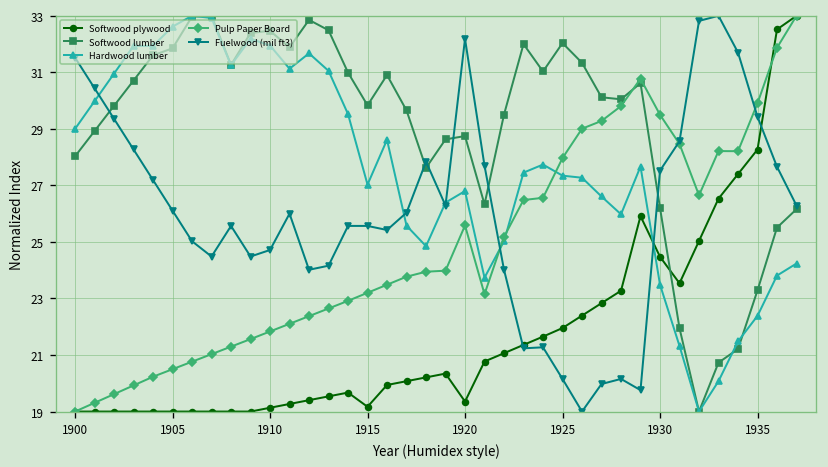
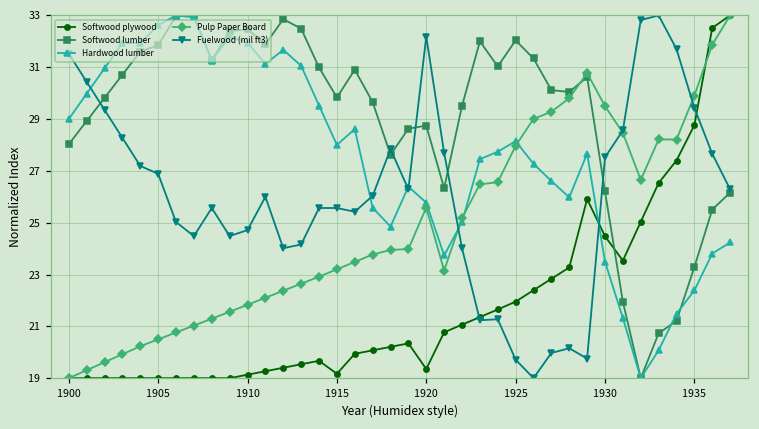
  {
    "Softwood plywood": {
      "1905": 19.0,
      "1910": 19.1,
      "1915": 19.2,
      "1920": 19.4,
      "1925": 22.0,
      "1930": 24.5,
-     "1935": 28.3
+     "1935": 28.8
    },
    "Hardwood lumber": {
      "1900": 29.0,
-     "1915": 27.0,
-     "1920": 26.8,
-     "1925": 27.3,
+     "1915": 28.0,
+     "1920": 25.8,
+     "1925": 28.1,
      "1930": 23.5,
      "1935": 22.4
    },
    "Fuelwood (mil ft3)": {
-     "1905": 26.1,
+     "1905": 26.9,
      "1910": 24.7,
      "1915": 25.6,
      "1920": 32.2,
-     "1925": 20.2,
+     "1925": 19.7,
      "1930": 27.5,
      "1935": 29.4
    }
  }
